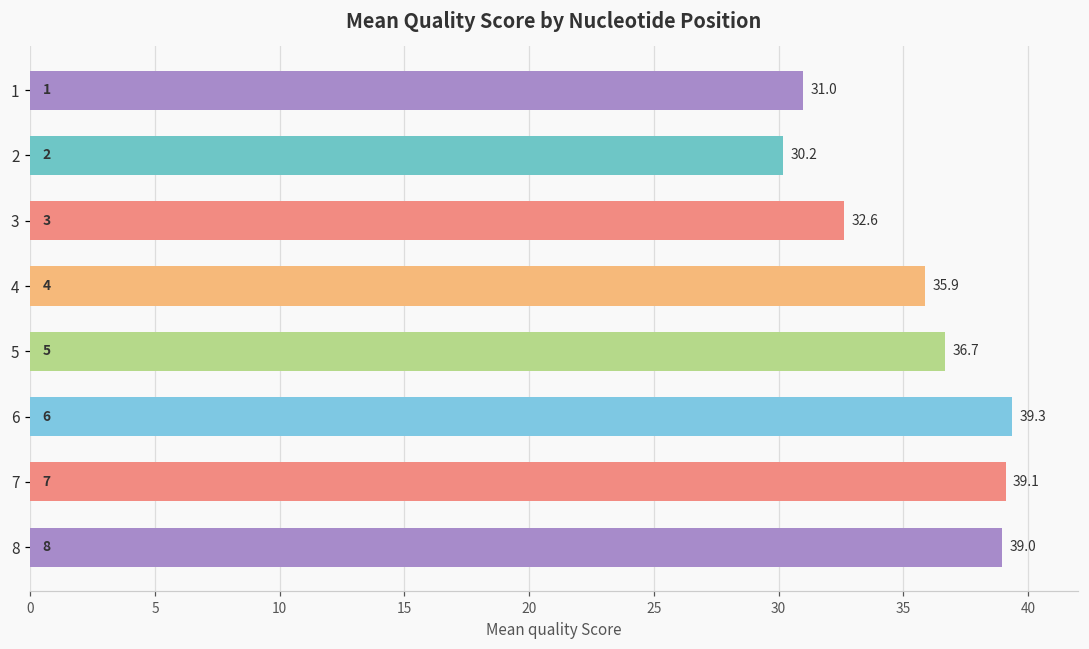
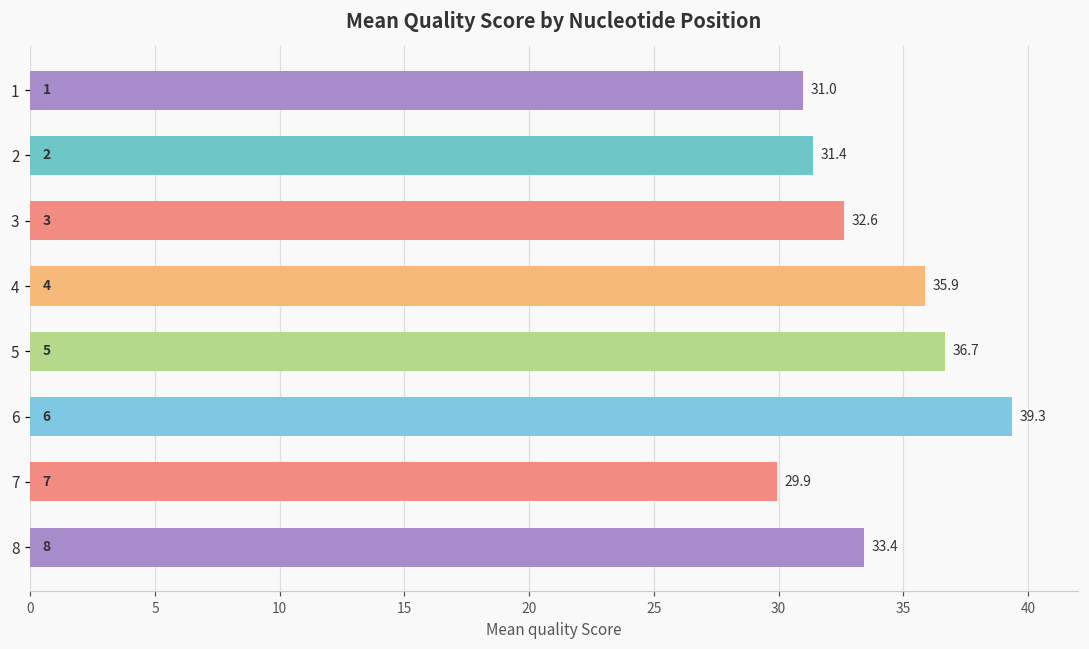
  {
    "1": 31.0,
-   "2": 30.2,
+   "2": 31.4,
    "3": 32.6,
    "4": 35.9,
    "5": 36.7,
    "6": 39.3,
-   "7": 39.1,
-   "8": 39.0
+   "7": 29.9,
+   "8": 33.4
  }
